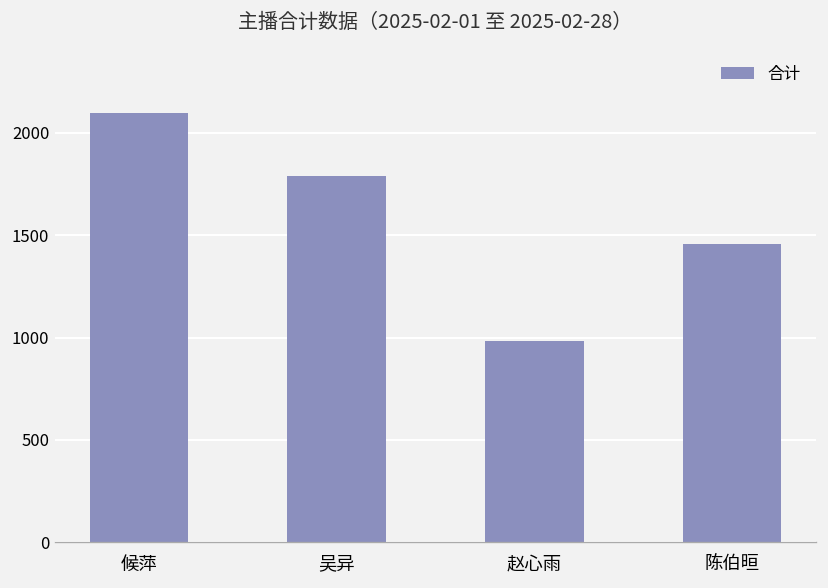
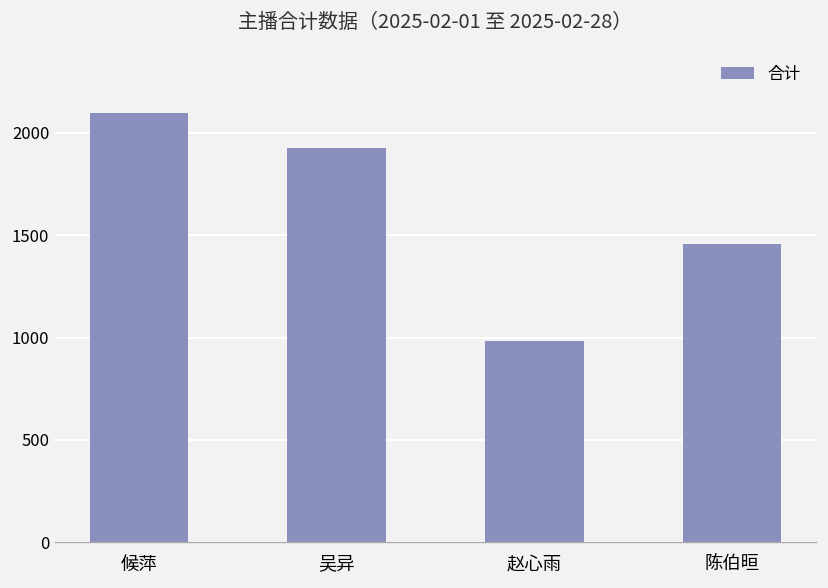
  {
    "候萍": 2100,
-   "吴异": 1790,
+   "吴异": 1930,
    "赵心雨": 980,
    "陈伯晅": 1460
  }
